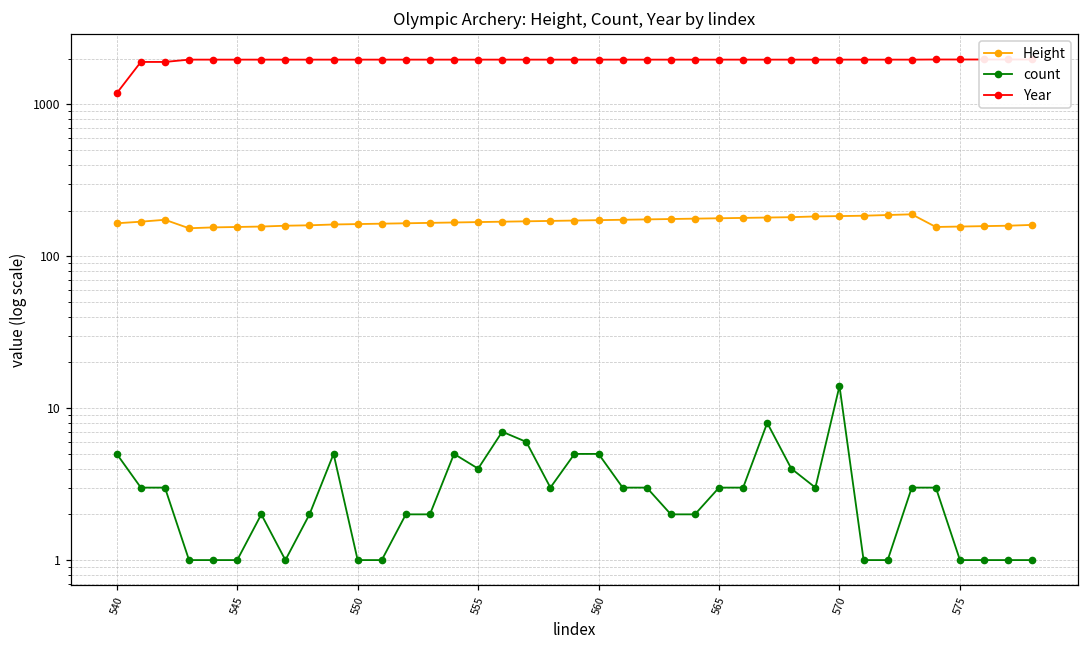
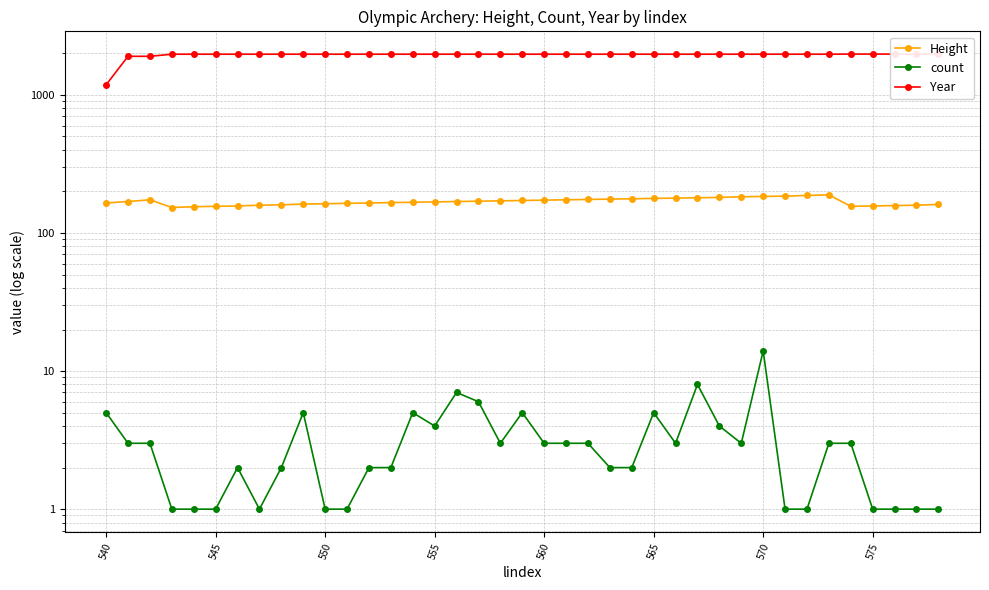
  {
    "Height": {
      "540": 170,
      "545": 160,
      "550": 160,
      "555": 170,
      "560": 170,
      "565": 180,
      "570": 180,
      "575": 160
    },
    "count": {
      "540": 5,
      "545": 1,
      "550": 1,
      "555": 4,
-     "560": 5,
-     "565": 3,
+     "560": 3,
+     "565": 5,
      "570": 14,
      "575": 1
    },
    "Year": {
      "540": 1200,
      "545": 2000,
      "550": 2000,
      "555": 2000,
      "560": 2000,
      "565": 2000,
      "570": 2000,
      "575": 2000
    }
  }
